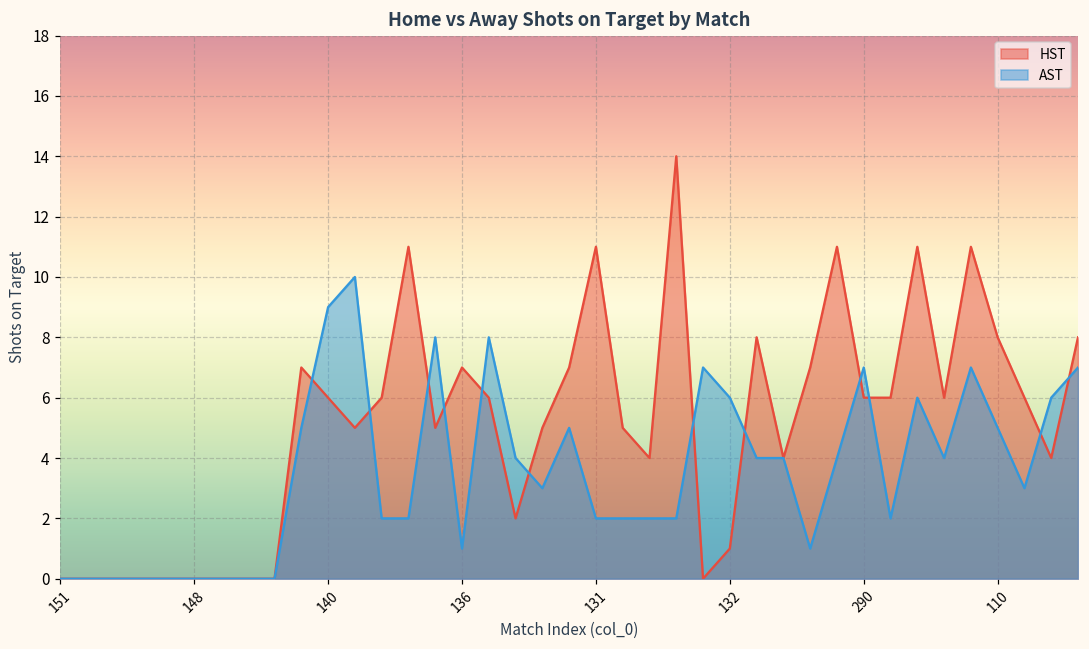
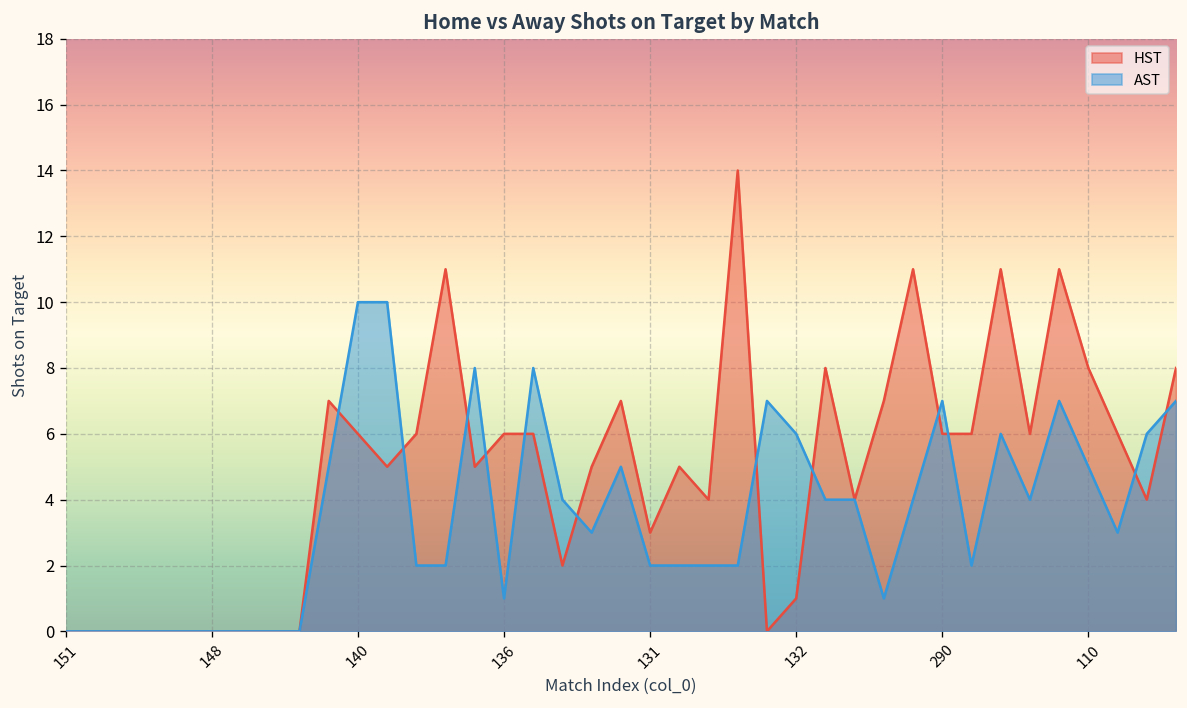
  {
    "HST": {
      "140": 6,
-     "136": 7,
-     "131": 11,
+     "136": 6,
+     "131": 3,
      "132": 1,
      "290": 6,
      "110": 8
    },
    "AST": {
-     "140": 9,
+     "140": 10,
      "136": 1,
      "131": 2,
      "132": 6,
      "290": 7,
      "110": 5
    }
  }
